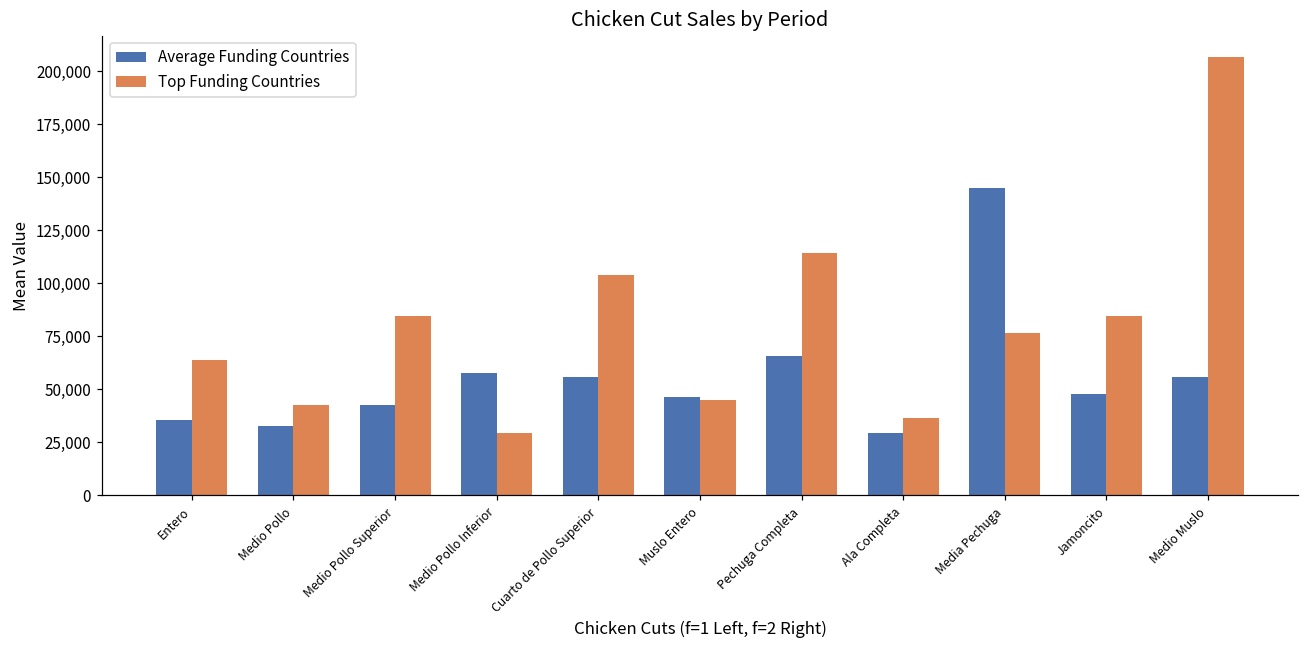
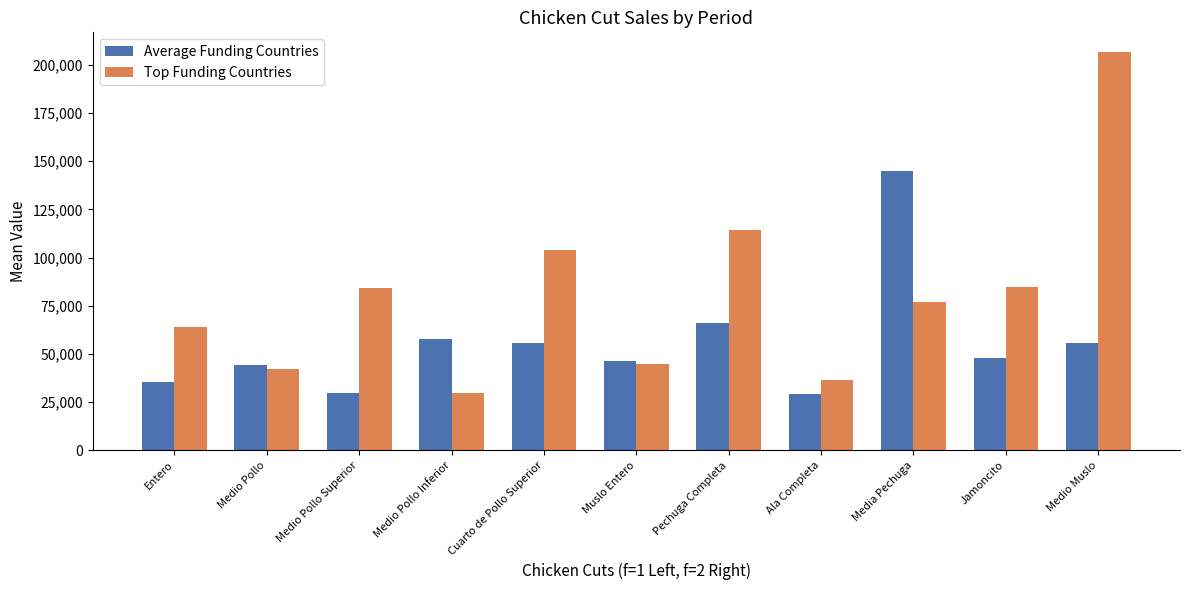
  {
    "Average Funding Countries": {
      "Entero": "35,000",
-     "Medio Pollo": "33,000",
-     "Medio Pollo Superior": "42,000",
+     "Medio Pollo": "44,000",
+     "Medio Pollo Superior": "30,000",
      "Medio Pollo Inferior": "58,000",
      "Cuarto de Pollo Superior": "56,000",
      "Muslo Entero": "46,000",
      "Pechuga Completa": "66,000",
      "Ala Completa": "29,000",
      "Media Pechuga": "145,000",
      "Jamoncito": "48,000",
      "Medio Muslo": "56,000"
    },
    "Top Funding Countries": {
      "Entero": "64,000",
      "Medio Pollo": "42,000",
      "Medio Pollo Superior": "84,000",
      "Medio Pollo Inferior": "30,000",
      "Cuarto de Pollo Superior": "104,000",
      "Muslo Entero": "45,000",
      "Pechuga Completa": "114,000",
      "Ala Completa": "37,000",
      "Media Pechuga": "77,000",
      "Jamoncito": "85,000",
      "Medio Muslo": "206,000"
    }
  }
